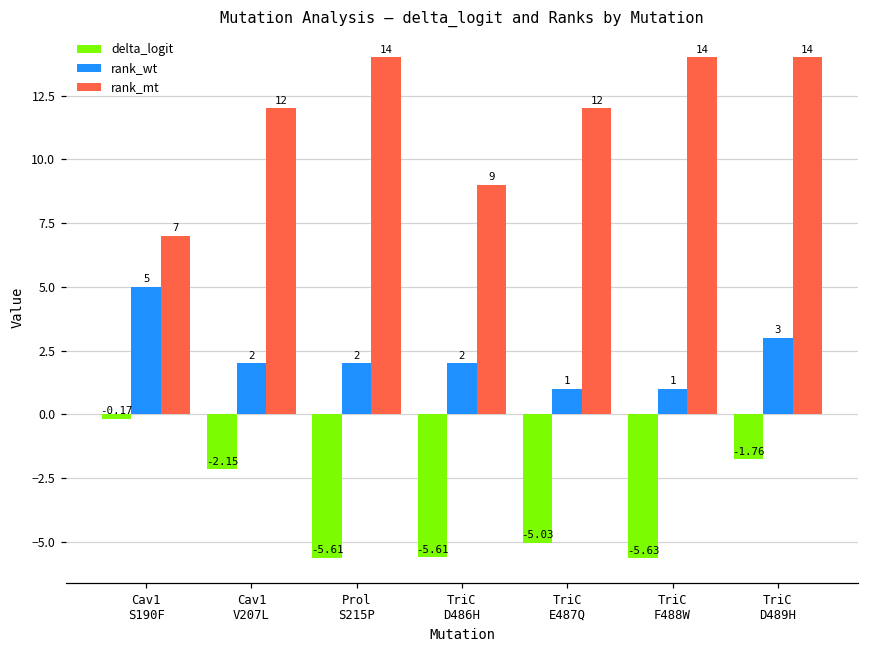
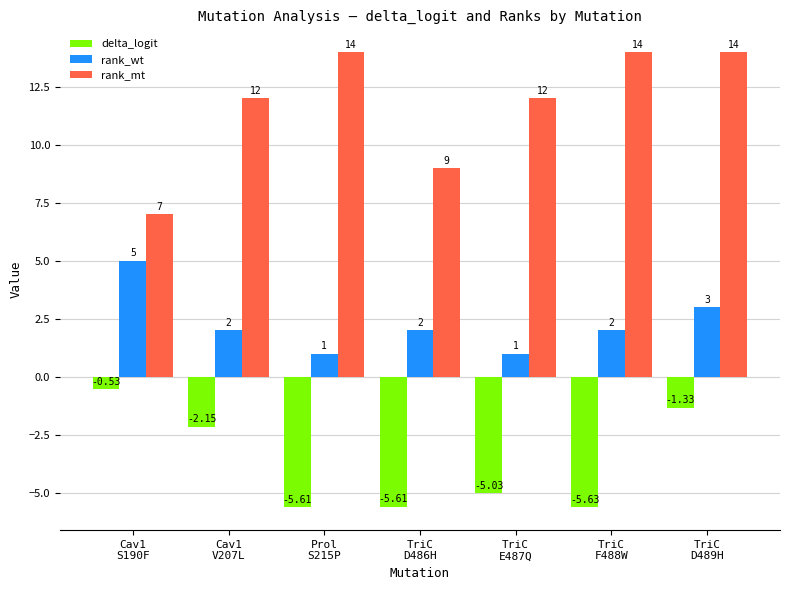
  {
    "delta_logit": {
-     "Cav1 S190F": -0.17,
+     "Cav1 S190F": -0.53,
      "Cav1 V207L": -2.15,
      "Prol S215P": -5.61,
      "TriC D486H": -5.61,
      "TriC E487Q": -5.03,
      "TriC F488W": -5.63,
-     "TriC D489H": -1.76
+     "TriC D489H": -1.33
    },
    "rank_wt": {
      "Cav1 S190F": 5,
      "Cav1 V207L": 2,
-     "Prol S215P": 2,
+     "Prol S215P": 1,
      "TriC D486H": 2,
      "TriC E487Q": 1,
-     "TriC F488W": 1,
+     "TriC F488W": 2,
      "TriC D489H": 3
    },
    "rank_mt": {
      "Cav1 S190F": 7,
      "Cav1 V207L": 12,
      "Prol S215P": 14,
      "TriC D486H": 9,
      "TriC E487Q": 12,
      "TriC F488W": 14,
      "TriC D489H": 14
    }
  }
